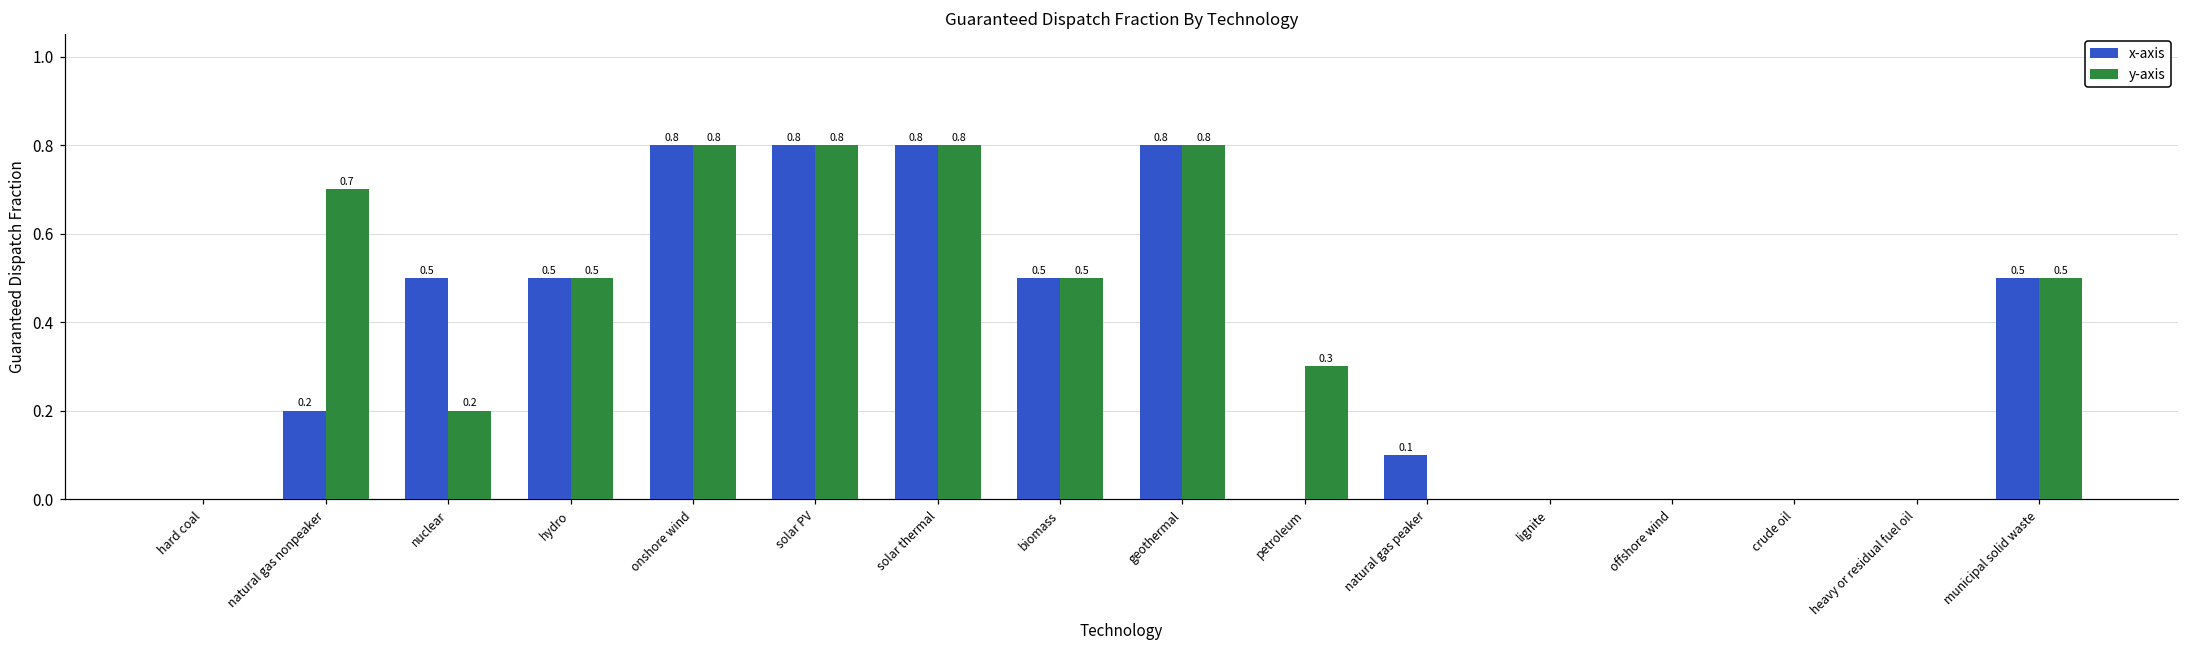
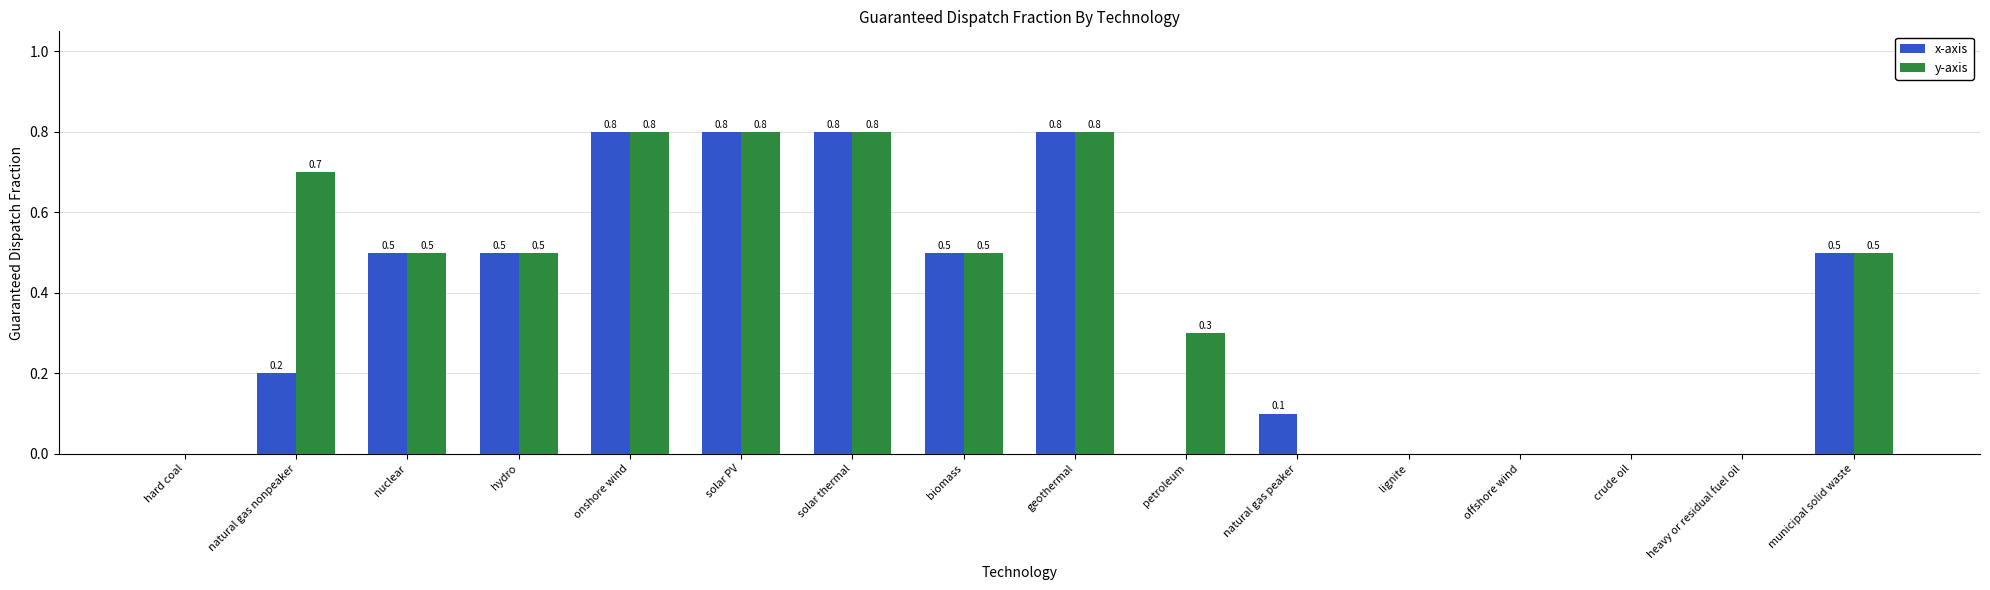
  {
    "x-axis": {
      "natural gas nonpeaker": 0.2,
      "nuclear": 0.5,
      "hydro": 0.5,
      "onshore wind": 0.8,
      "solar PV": 0.8,
      "solar thermal": 0.8,
      "biomass": 0.5,
      "geothermal": 0.8,
      "natural gas peaker": 0.1,
      "municipal solid waste": 0.5
    },
    "y-axis": {
      "natural gas nonpeaker": 0.7,
-     "nuclear": 0.2,
+     "nuclear": 0.5,
      "hydro": 0.5,
      "onshore wind": 0.8,
      "solar PV": 0.8,
      "solar thermal": 0.8,
      "biomass": 0.5,
      "geothermal": 0.8,
      "petroleum": 0.3,
      "municipal solid waste": 0.5
    }
  }
